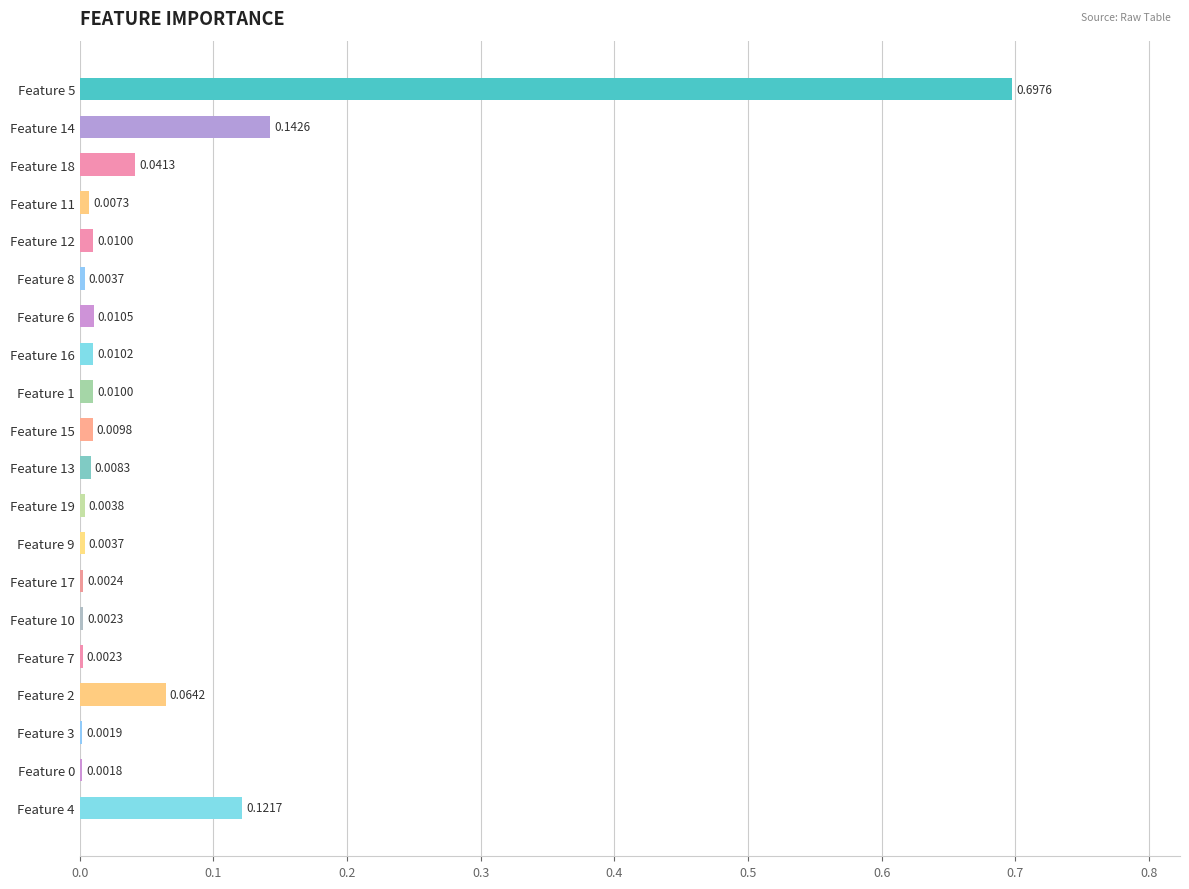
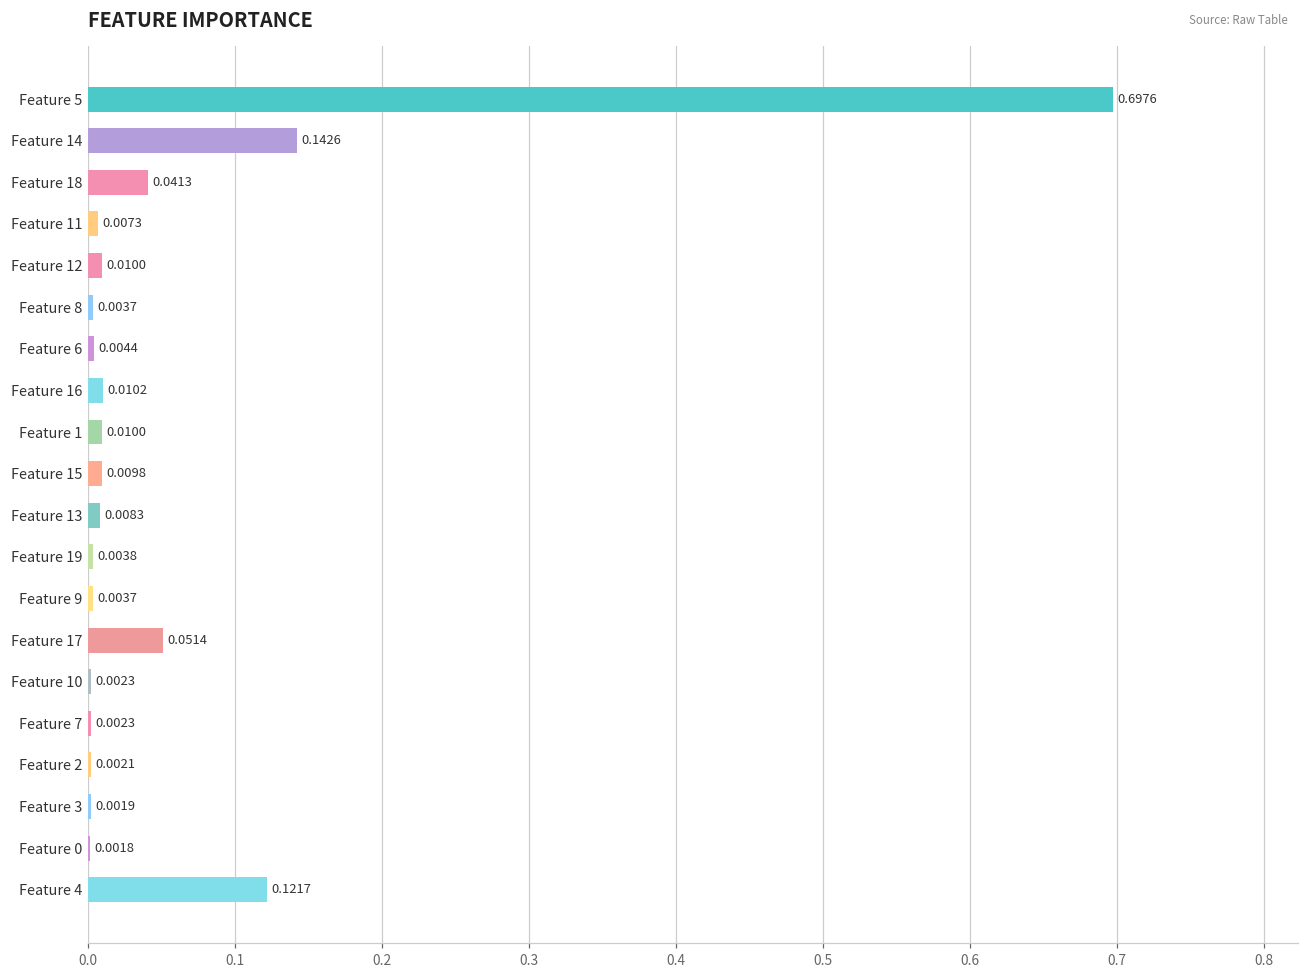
  {
    "Feature 5": 0.6976,
    "Feature 14": 0.1426,
    "Feature 18": 0.0413,
    "Feature 11": 0.0073,
    "Feature 12": 0.0100,
    "Feature 8": 0.0037,
-   "Feature 6": 0.0105,
+   "Feature 6": 0.0044,
    "Feature 16": 0.0102,
    "Feature 1": 0.0100,
    "Feature 15": 0.0098,
    "Feature 13": 0.0083,
    "Feature 19": 0.0038,
    "Feature 9": 0.0037,
-   "Feature 17": 0.0024,
+   "Feature 17": 0.0514,
    "Feature 10": 0.0023,
    "Feature 7": 0.0023,
-   "Feature 2": 0.0642,
+   "Feature 2": 0.0021,
    "Feature 3": 0.0019,
    "Feature 0": 0.0018,
    "Feature 4": 0.1217
  }
